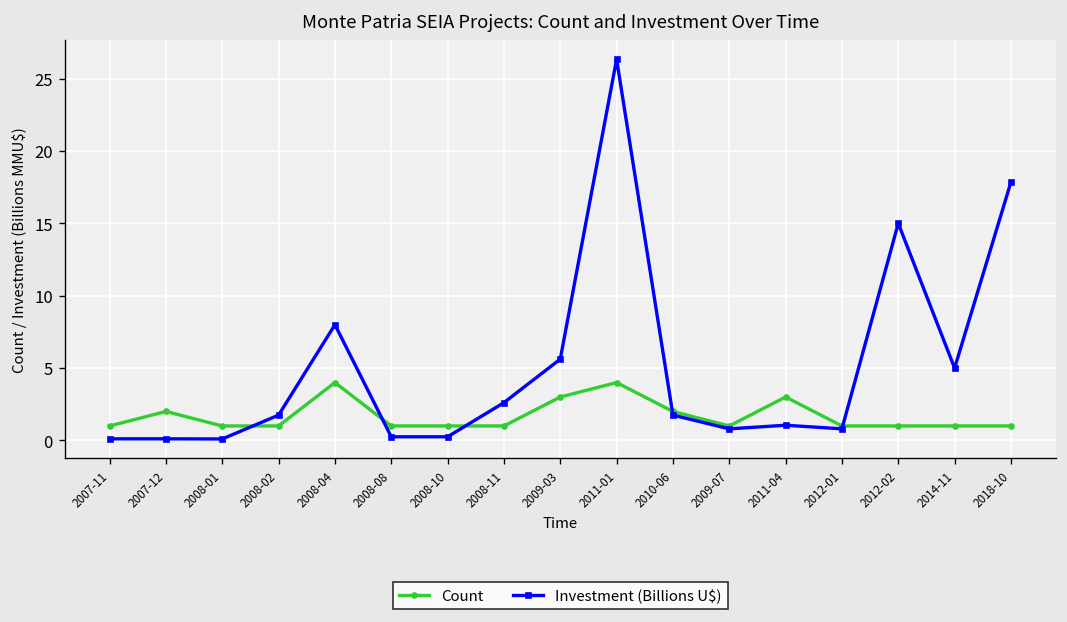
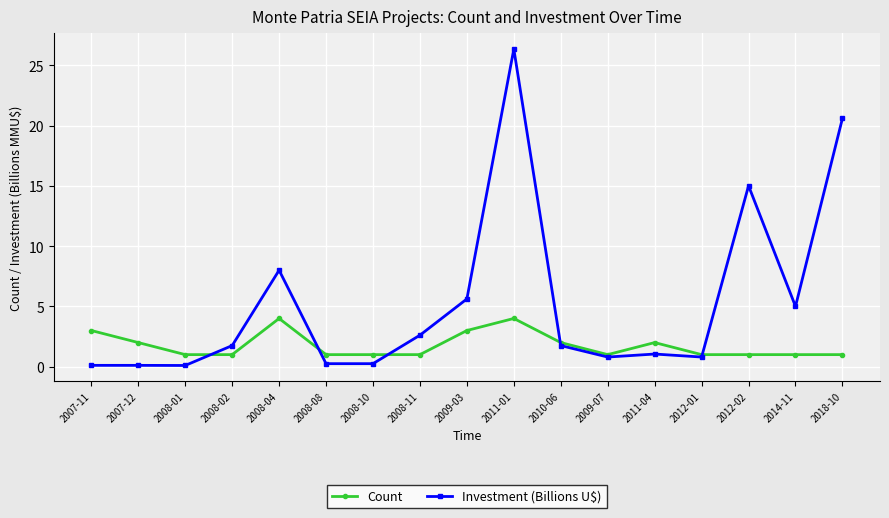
  {
    "Count": {
-     "2007-11": 1,
+     "2007-11": 3,
      "2007-12": 2,
      "2008-01": 1,
      "2008-02": 1,
      "2008-04": 4,
      "2008-08": 1,
      "2008-10": 1,
      "2008-11": 1,
      "2009-03": 3,
      "2011-01": 4,
      "2010-06": 2,
-     "2011-04": 3,
+     "2011-04": 2,
      "2012-02": 1,
      "2014-11": 1,
      "2018-10": 1
    },
    "Investment (Billions U$)": {
      "2007-11": 0.1,
      "2007-12": 0.1,
      "2008-01": 0.1,
      "2008-02": 1.8,
      "2008-04": 8.0,
      "2008-08": 0.3,
      "2008-10": 0.3,
      "2008-11": 2.6,
      "2009-03": 5.6,
      "2011-01": 26.4,
      "2010-06": 1.8,
      "2011-04": 1.0,
      "2012-02": 15.0,
      "2014-11": 5.0,
-     "2018-10": 17.9
+     "2018-10": 20.6
    }
  }
